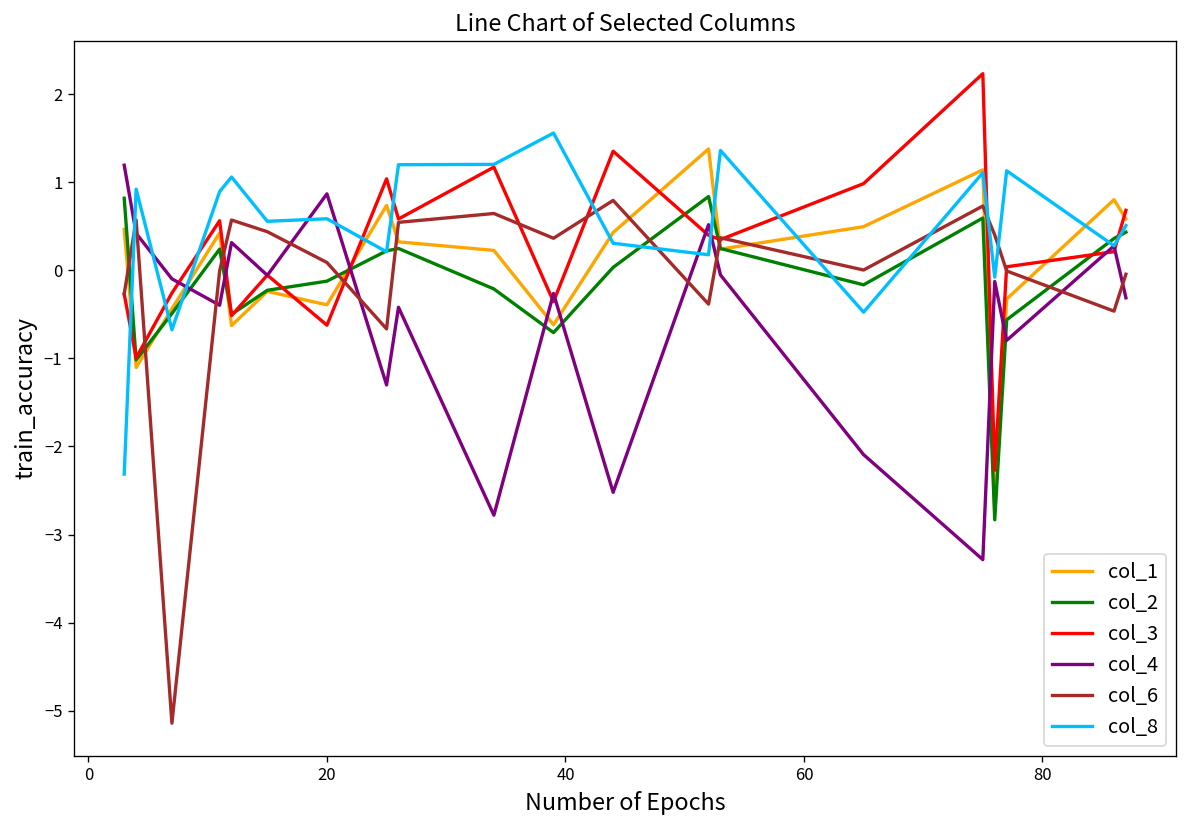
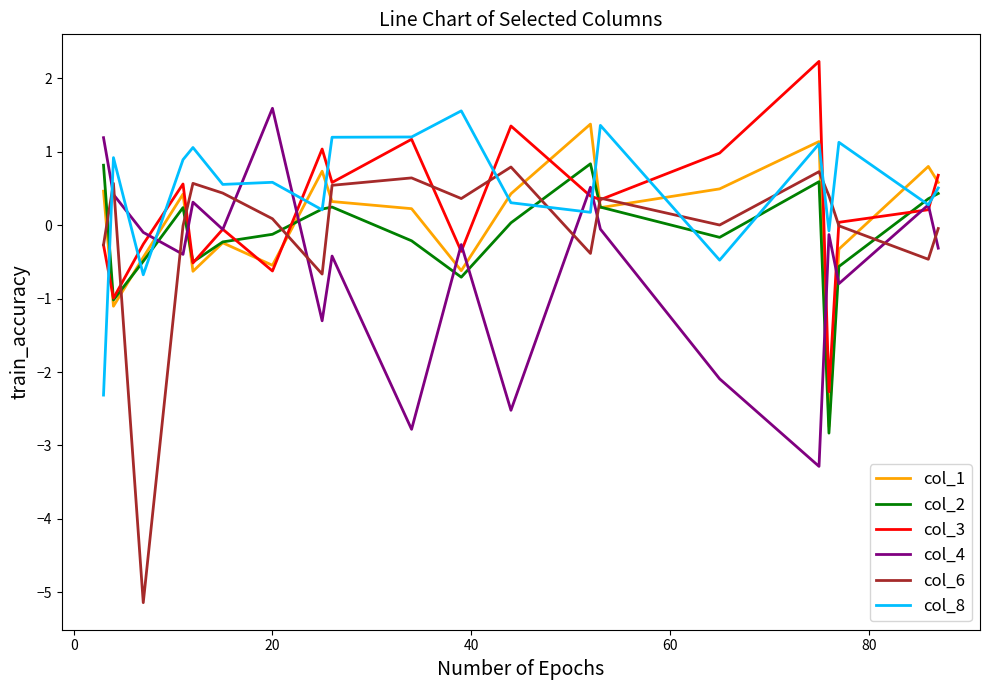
  {
    "col_1": {
-     "20": -0.4
+     "20": -0.5
    },
    "col_2": {
      "20": -0.1
    },
    "col_3": {
      "20": -0.6
    },
    "col_4": {
-     "20": 0.9
+     "20": 1.6
    },
    "col_6": {
      "20": 0.1
    },
    "col_8": {
      "20": 0.6
    }
  }
